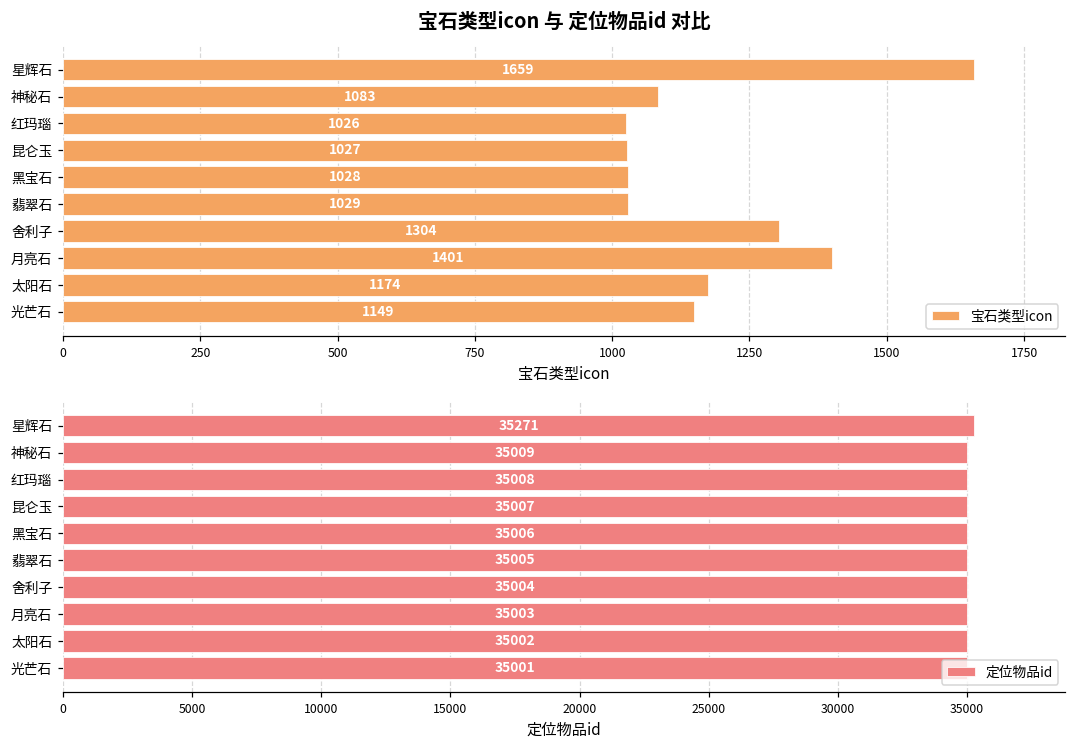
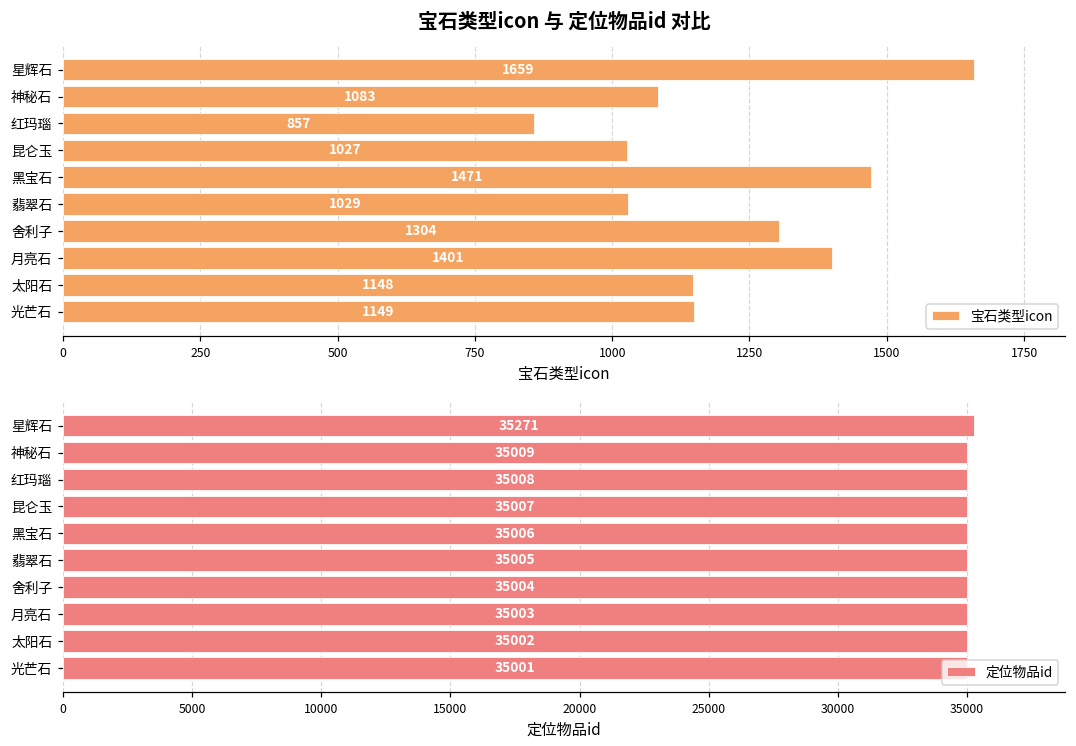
  {
    "宝石类型icon 与 定位物品id 对比": {
      "星辉石": 1659,
      "神秘石": 1083,
-     "红玛瑙": 1026,
+     "红玛瑙": 857,
      "昆仑玉": 1027,
-     "黑宝石": 1028,
+     "黑宝石": 1471,
      "翡翠石": 1029,
      "舍利子": 1304,
      "月亮石": 1401,
-     "太阳石": 1174,
+     "太阳石": 1148,
      "光芒石": 1149
    }
  }
